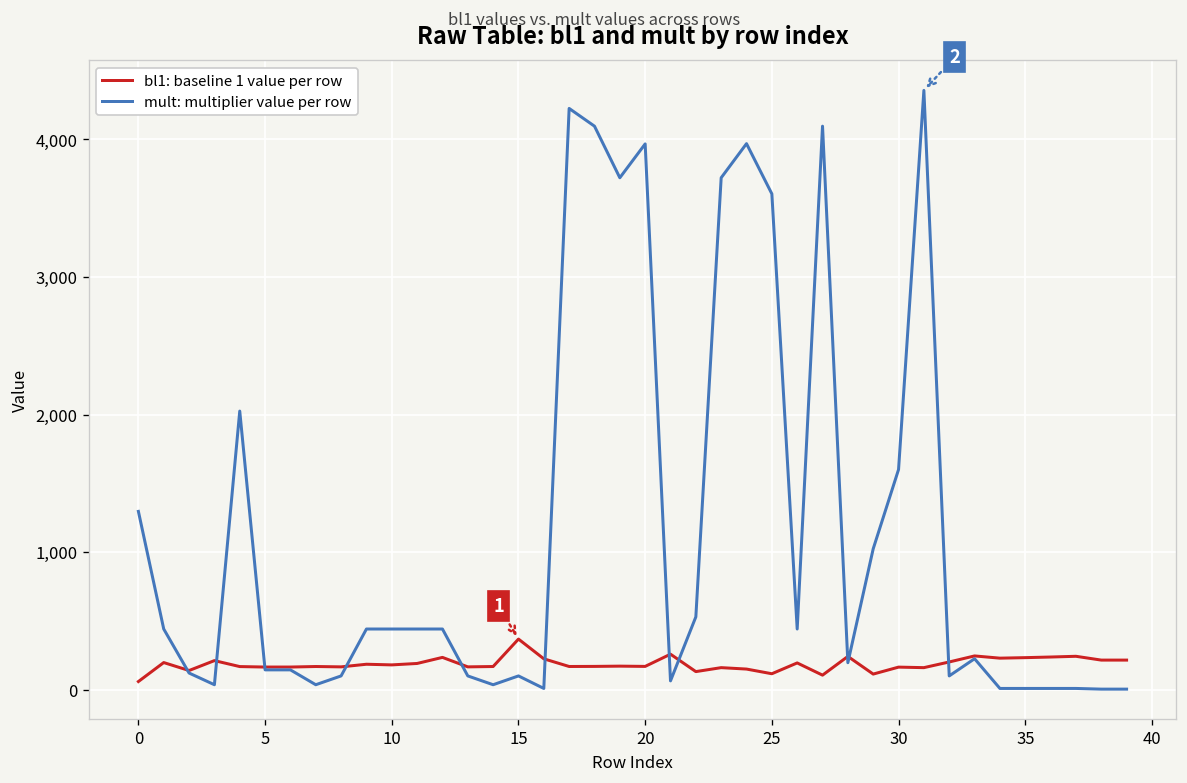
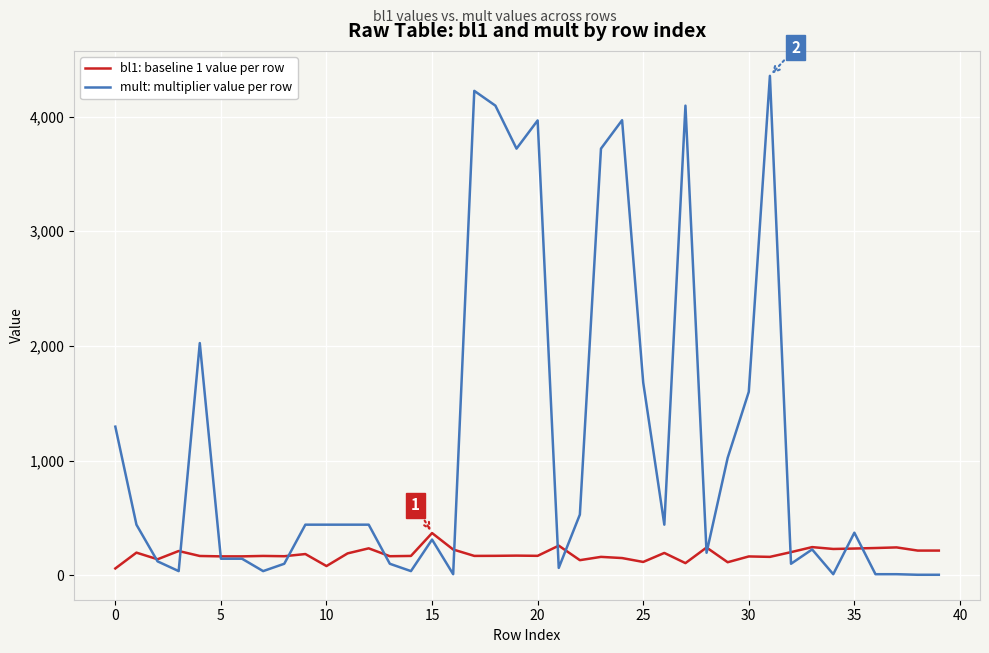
  {
    "bl1: baseline 1 value per row": {
      "0": "60",
-     "10": "180",
+     "10": "80",
      "20": "170",
      "25": "120",
      "30": "160",
      "35": "230"
    },
    "mult: multiplier value per row": {
      "0": "1,300",
      "10": "440",
-     "15": "100",
+     "15": "310",
      "20": "3,970",
-     "25": "3,600",
+     "25": "1,680",
      "30": "1,600",
-     "35": "10"
+     "35": "370"
    }
  }
